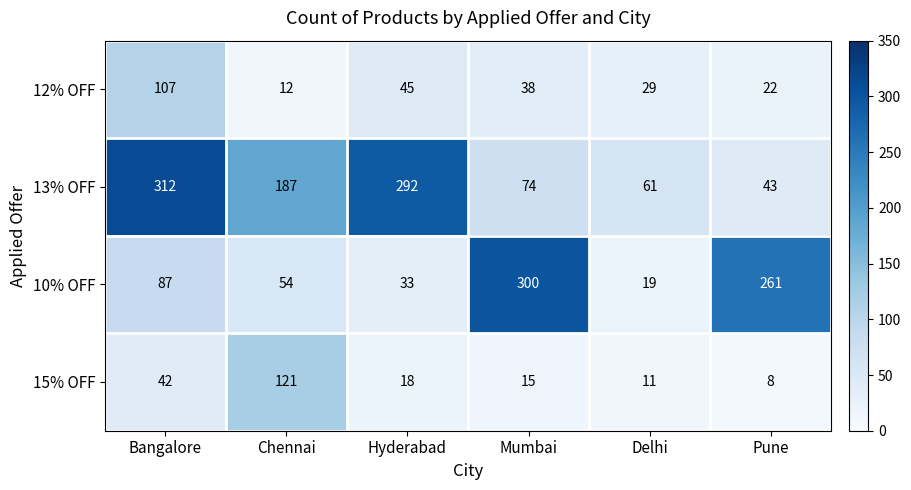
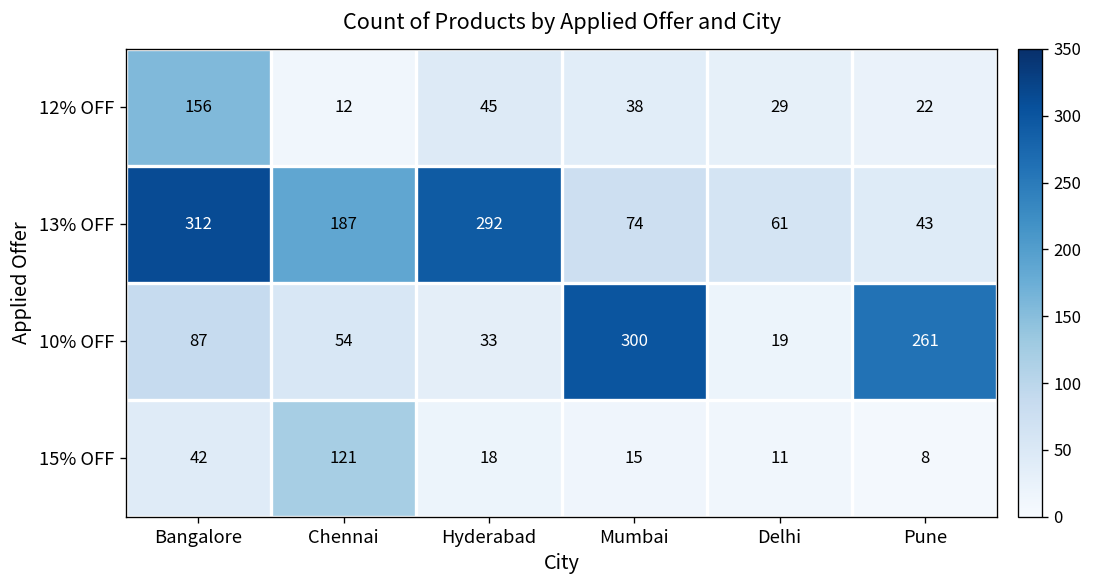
  {
    "12% OFF": {
-     "Bangalore": 107,
+     "Bangalore": 156,
      "Chennai": 12,
      "Hyderabad": 45,
      "Mumbai": 38,
      "Delhi": 29,
      "Pune": 22
    },
    "13% OFF": {
      "Bangalore": 312,
      "Chennai": 187,
      "Hyderabad": 292,
      "Mumbai": 74,
      "Delhi": 61,
      "Pune": 43
    },
    "10% OFF": {
      "Bangalore": 87,
      "Chennai": 54,
      "Hyderabad": 33,
      "Mumbai": 300,
      "Delhi": 19,
      "Pune": 261
    },
    "15% OFF": {
      "Bangalore": 42,
      "Chennai": 121,
      "Hyderabad": 18,
      "Mumbai": 15,
      "Delhi": 11,
      "Pune": 8
    }
  }
